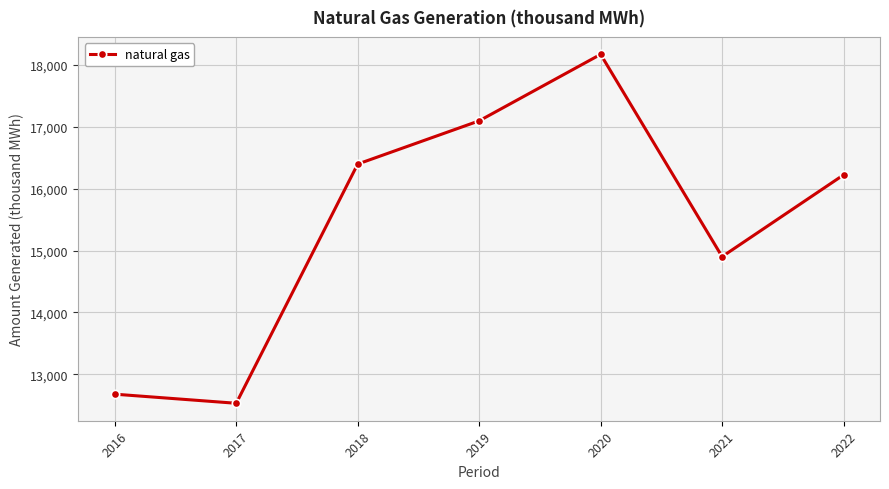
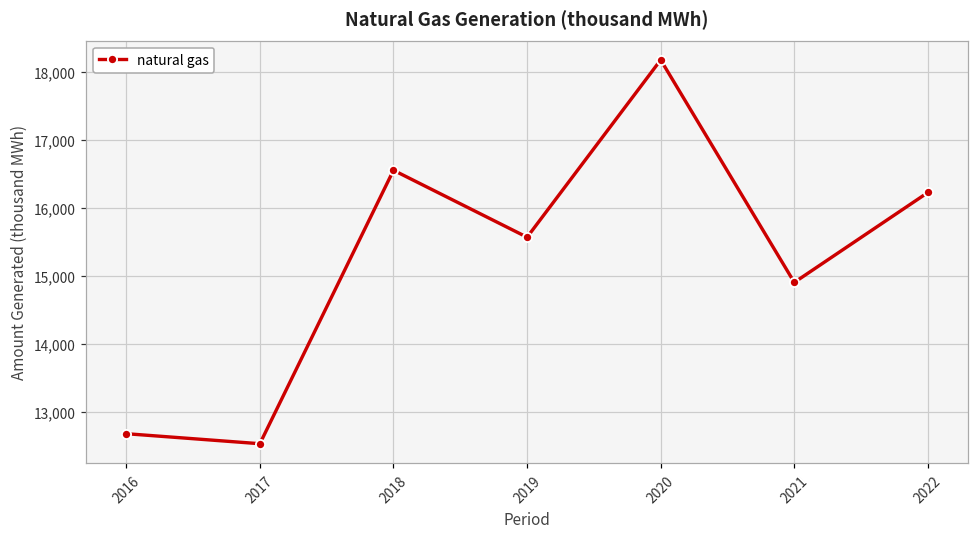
  {
    "2016": "12,700",
    "2017": "12,500",
-   "2018": "16,400",
-   "2019": "17,100",
+   "2018": "16,500",
+   "2019": "15,600",
    "2020": "18,200",
    "2021": "14,900",
    "2022": "16,200"
  }
